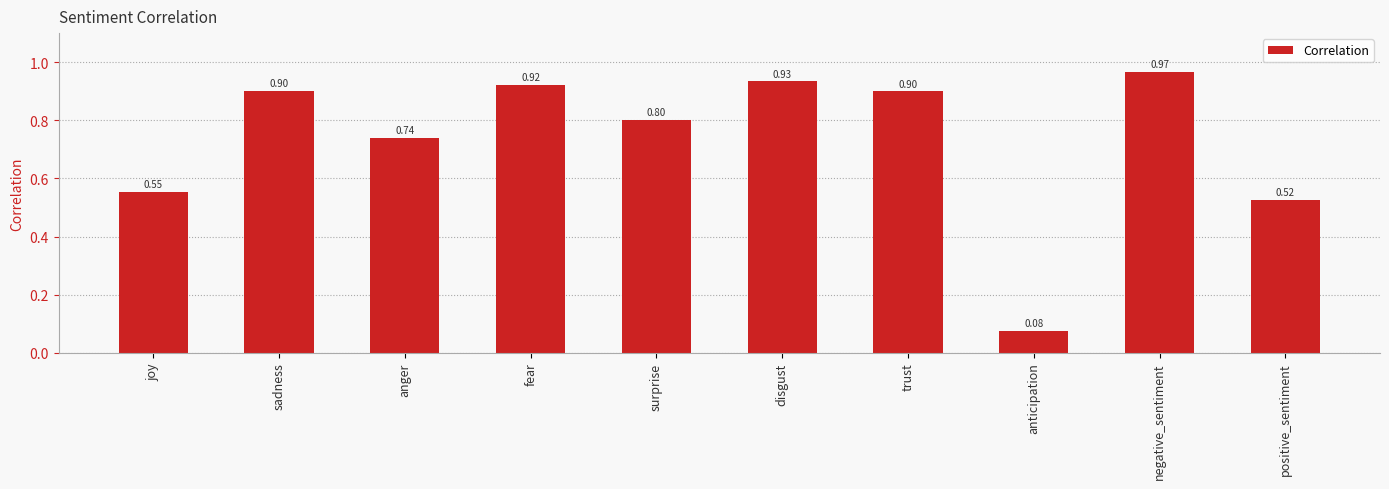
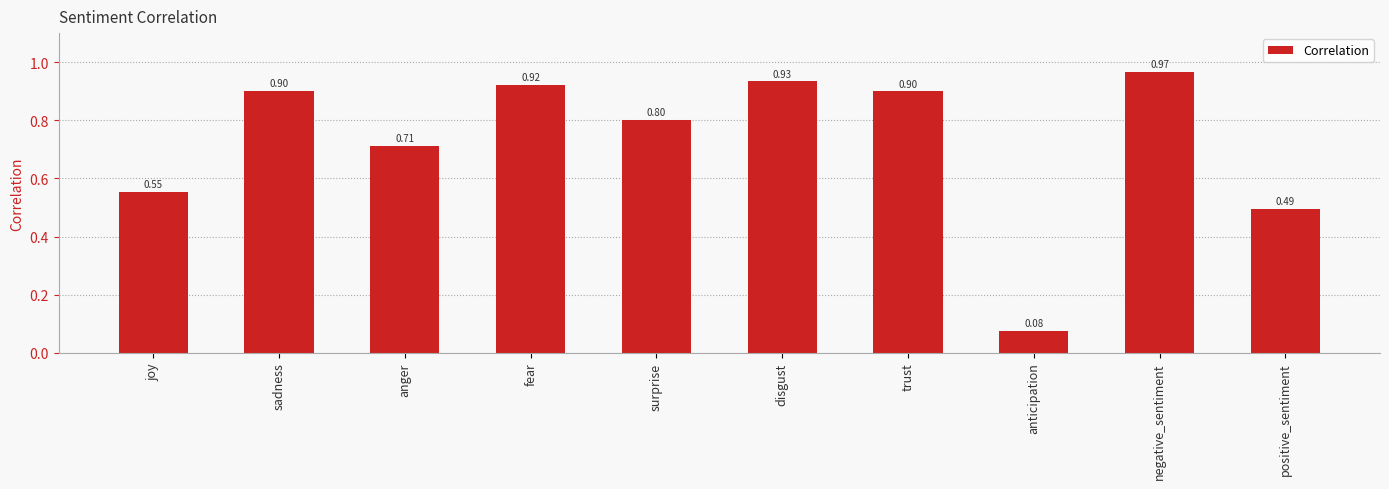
  {
    "joy": 0.55,
    "sadness": 0.90,
-   "anger": 0.74,
+   "anger": 0.71,
    "fear": 0.92,
    "surprise": 0.80,
    "disgust": 0.93,
    "trust": 0.90,
    "anticipation": 0.08,
    "negative_sentiment": 0.97,
-   "positive_sentiment": 0.52
+   "positive_sentiment": 0.49
  }
